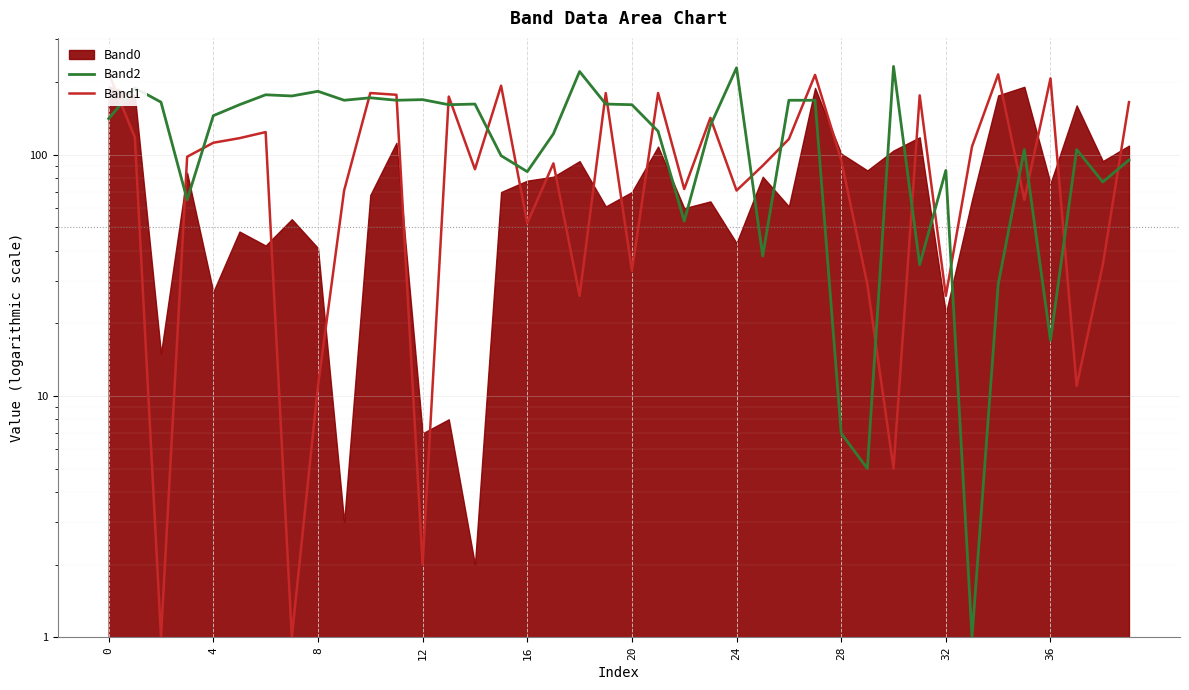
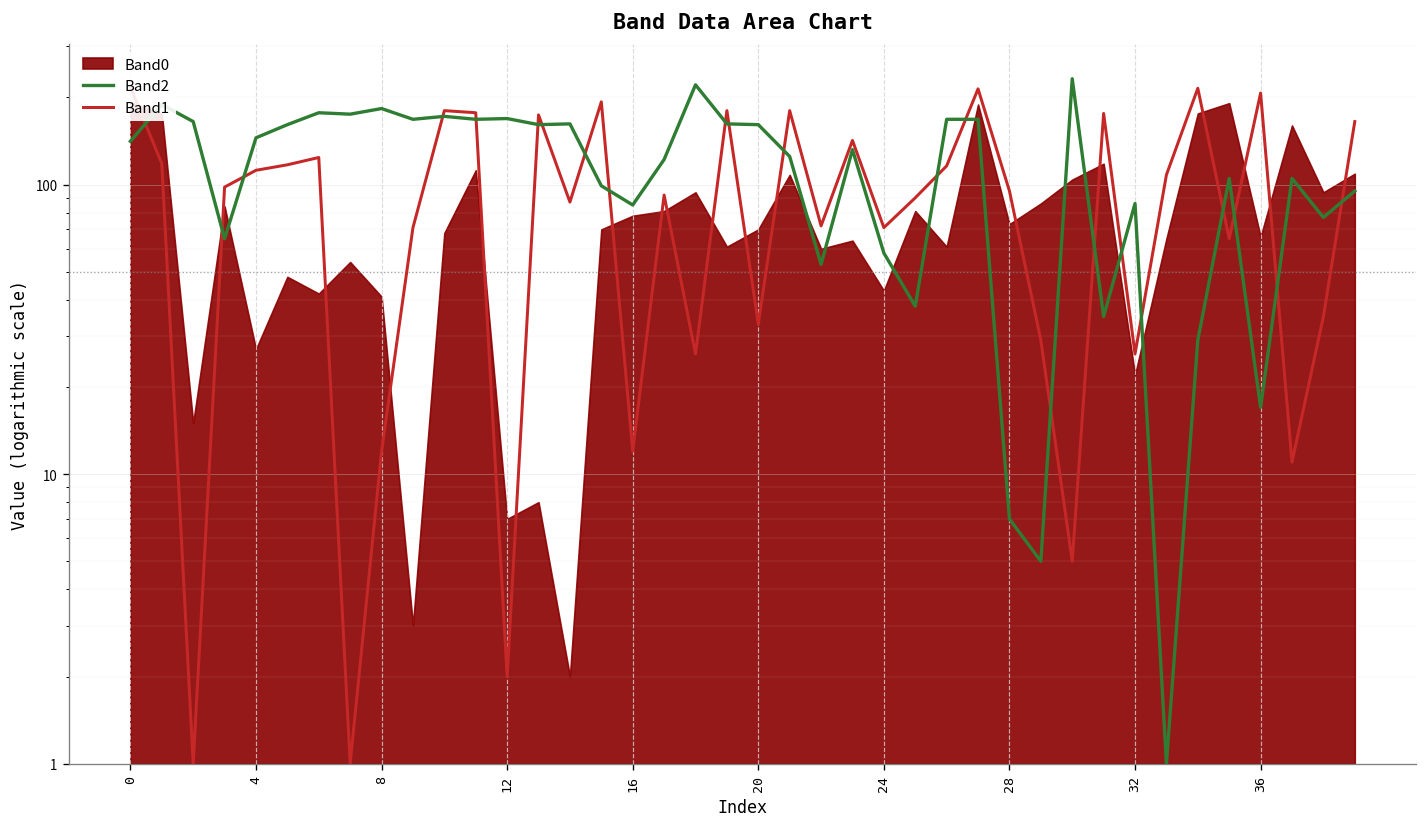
  {
    "Band2": {
      "0": 140,
      "4": 150,
      "8": 180,
      "12": 170,
      "16": 85,
      "20": 160,
-     "24": 230,
+     "24": 58,
      "28": 7,
      "32": 86,
      "36": 17
    },
    "Band0": {
      "4": 27,
      "8": 41,
      "12": 7,
      "16": 78,
      "20": 70,
      "24": 43,
-     "28": 101,
+     "28": 73,
      "32": 22,
-     "36": 76
+     "36": 66
    },
    "Band1": {
      "4": 110,
-     "8": 11,
+     "8": 12,
      "12": 2,
-     "16": 52,
+     "16": 12,
      "20": 33,
      "24": 71,
      "28": 95,
      "32": 26,
      "36": 210
    }
  }
